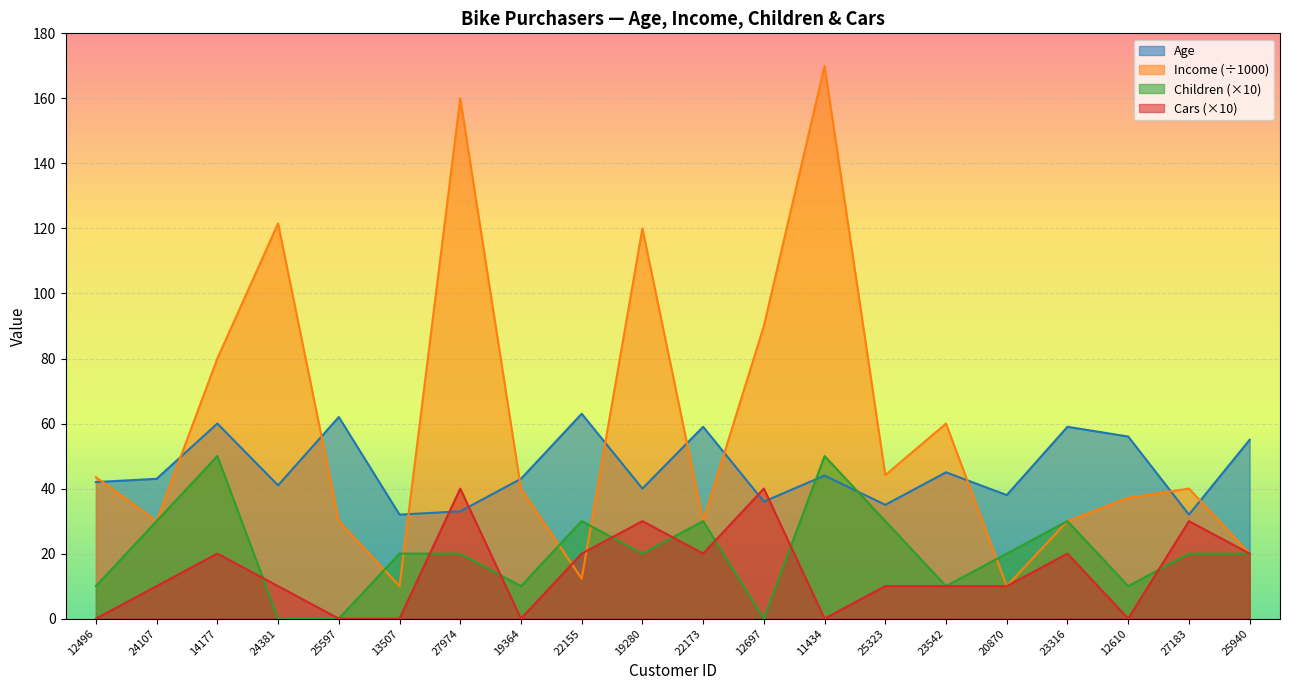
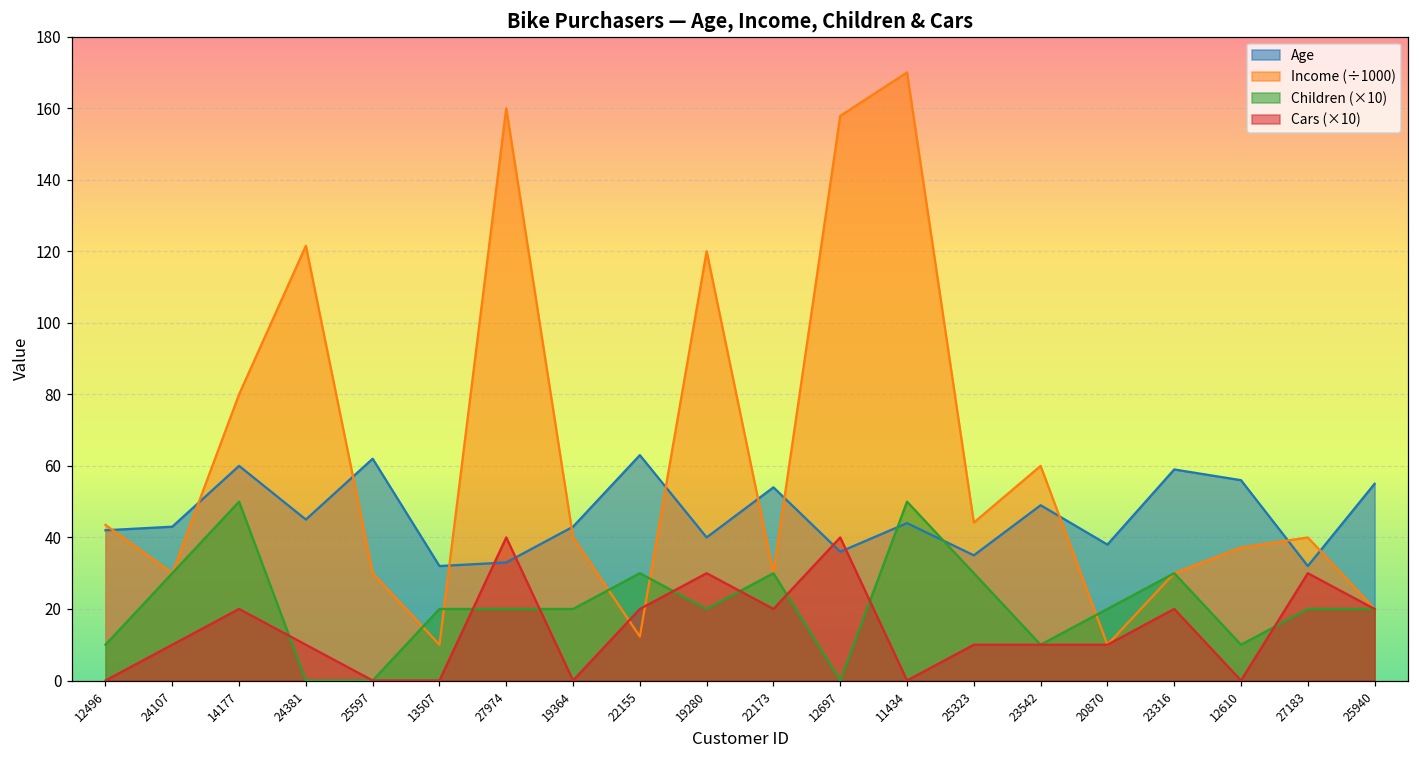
  {
    "Age": {
      "12496": 42,
      "24107": 43,
      "14177": 60,
-     "24381": 41,
+     "24381": 45,
      "25597": 62,
      "13507": 32,
      "27974": 33,
      "19364": 43,
      "22155": 63,
      "19280": 40,
-     "22173": 59,
+     "22173": 54,
      "12697": 36,
      "11434": 44,
      "25323": 35,
-     "23542": 45,
+     "23542": 49,
      "20870": 38,
      "23316": 59,
      "12610": 56,
      "27183": 32,
      "25940": 55
    },
    "Income (÷1000)": {
      "12496": 44,
      "14177": 80,
      "24381": 122,
      "25597": 30,
      "13507": 10,
      "27974": 160,
      "19364": 40,
      "22155": 12,
      "19280": 120,
-     "12697": 90,
+     "12697": 158,
      "11434": 170,
      "25323": 44,
      "23542": 60,
      "12610": 37,
      "27183": 40
    },
    "Children (×10)": {
      "12496": 10,
      "14177": 50,
      "24381": 0,
      "13507": 20,
      "27974": 20,
-     "19364": 10,
+     "19364": 20,
      "22155": 30,
      "19280": 20,
      "12697": 0,
      "11434": 50,
      "25323": 30,
      "20870": 20,
      "12610": 10,
      "27183": 20
    },
    "Cars (×10)": {
      "12496": 0,
      "24107": 10,
      "14177": 20,
      "24381": 10,
      "13507": 0,
      "27974": 40,
      "19364": 0,
      "22155": 20,
      "19280": 30,
      "22173": 20,
      "12697": 40,
      "11434": 0,
      "25323": 10,
      "23316": 20,
      "12610": 0,
      "27183": 30
    }
  }
